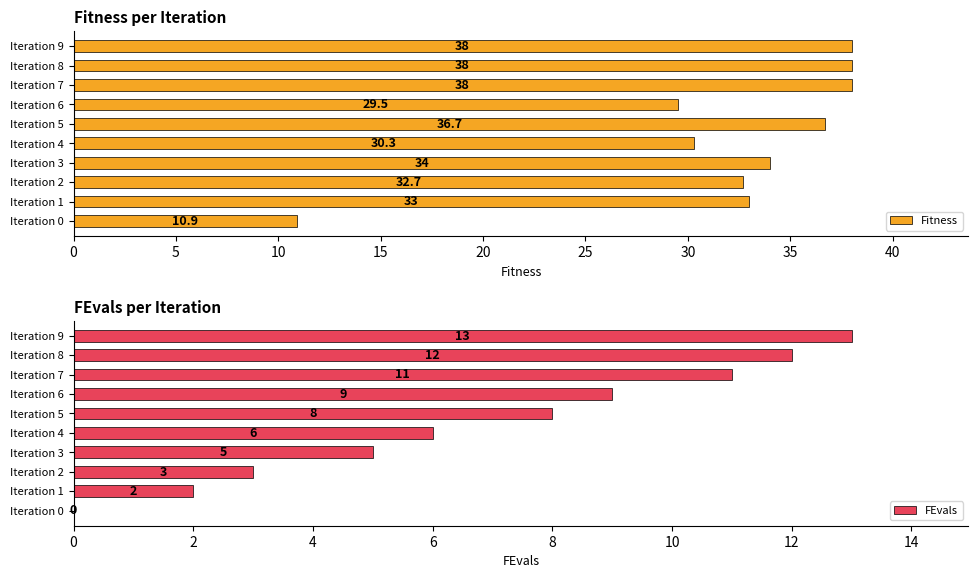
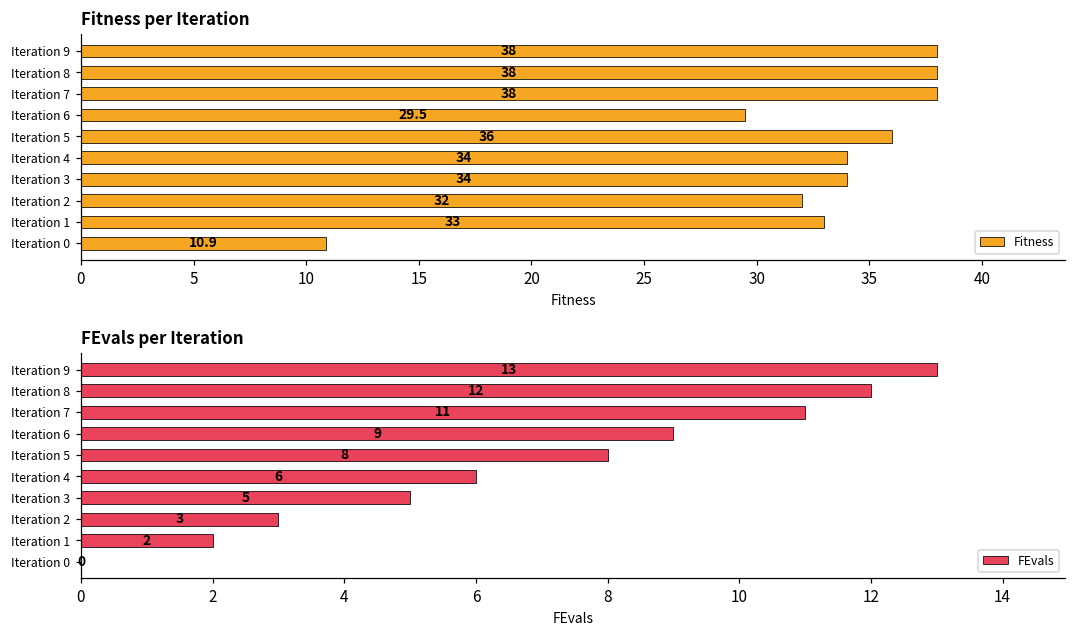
  {
    "Fitness per Iteration": {
      "Iteration 9": 38,
      "Iteration 8": 38,
      "Iteration 7": 38,
      "Iteration 6": 29.5,
-     "Iteration 5": 36.7,
-     "Iteration 4": 30.3,
+     "Iteration 5": 36,
+     "Iteration 4": 34,
      "Iteration 3": 34,
-     "Iteration 2": 32.7,
+     "Iteration 2": 32,
      "Iteration 1": 33,
      "Iteration 0": 10.9
    },
    "FEvals per Iteration": {
      "Iteration 9": 13,
      "Iteration 8": 12,
      "Iteration 7": 11,
      "Iteration 6": 9,
      "Iteration 5": 8,
      "Iteration 4": 6,
      "Iteration 3": 5,
      "Iteration 2": 3,
      "Iteration 1": 2,
      "Iteration 0": 0
    }
  }
